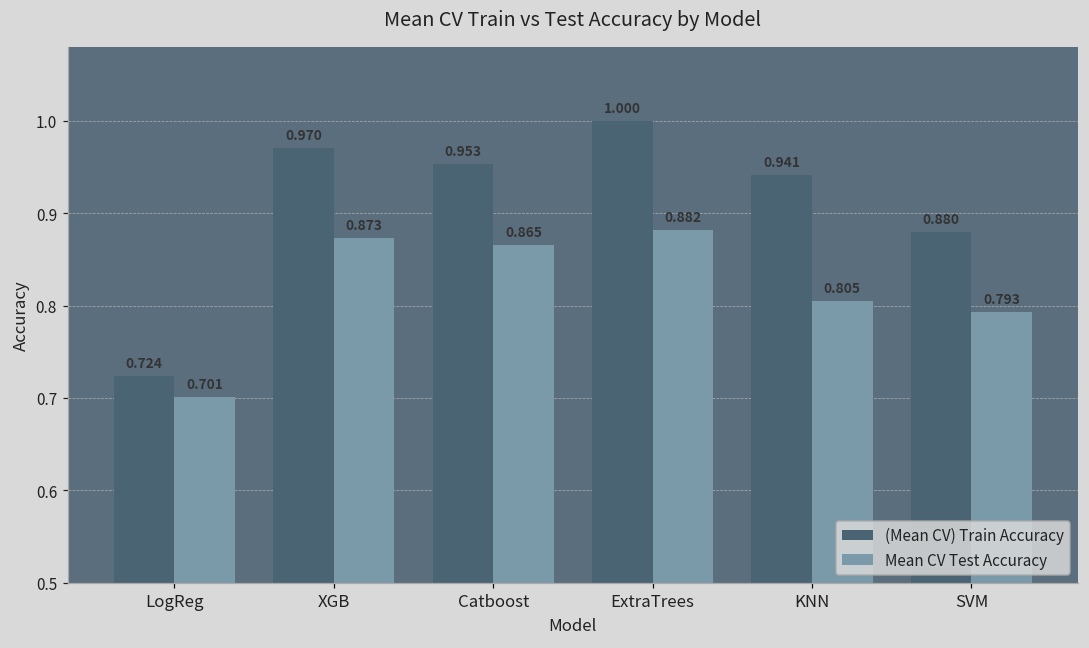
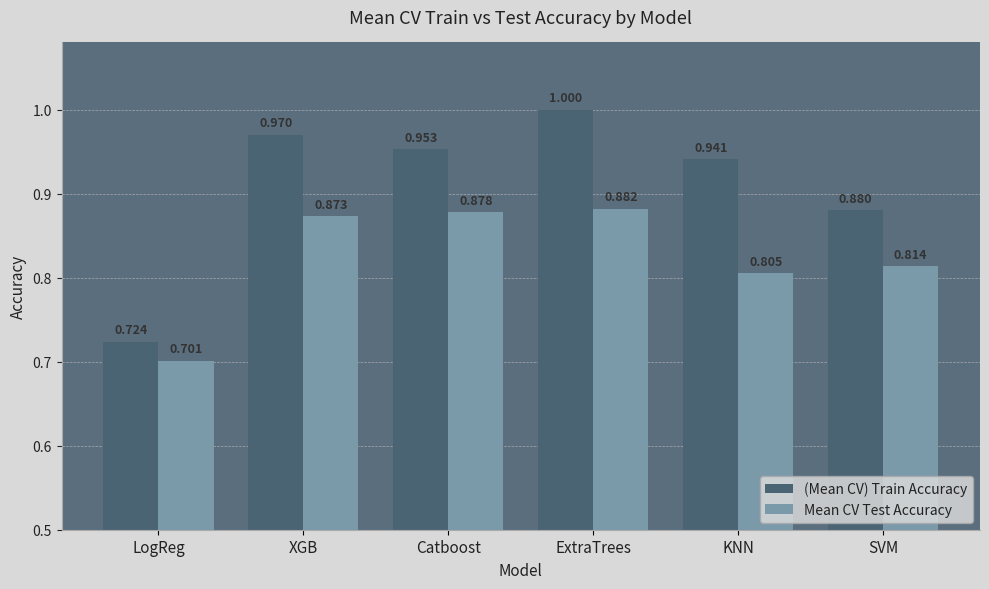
  {
    "(Mean CV) Train Accuracy": {
      "LogReg": 0.724,
      "XGB": 0.970,
      "Catboost": 0.953,
      "ExtraTrees": 1.000,
      "KNN": 0.941,
      "SVM": 0.880
    },
    "Mean CV Test Accuracy": {
      "LogReg": 0.701,
      "XGB": 0.873,
-     "Catboost": 0.865,
+     "Catboost": 0.878,
      "ExtraTrees": 0.882,
      "KNN": 0.805,
-     "SVM": 0.793
+     "SVM": 0.814
    }
  }
